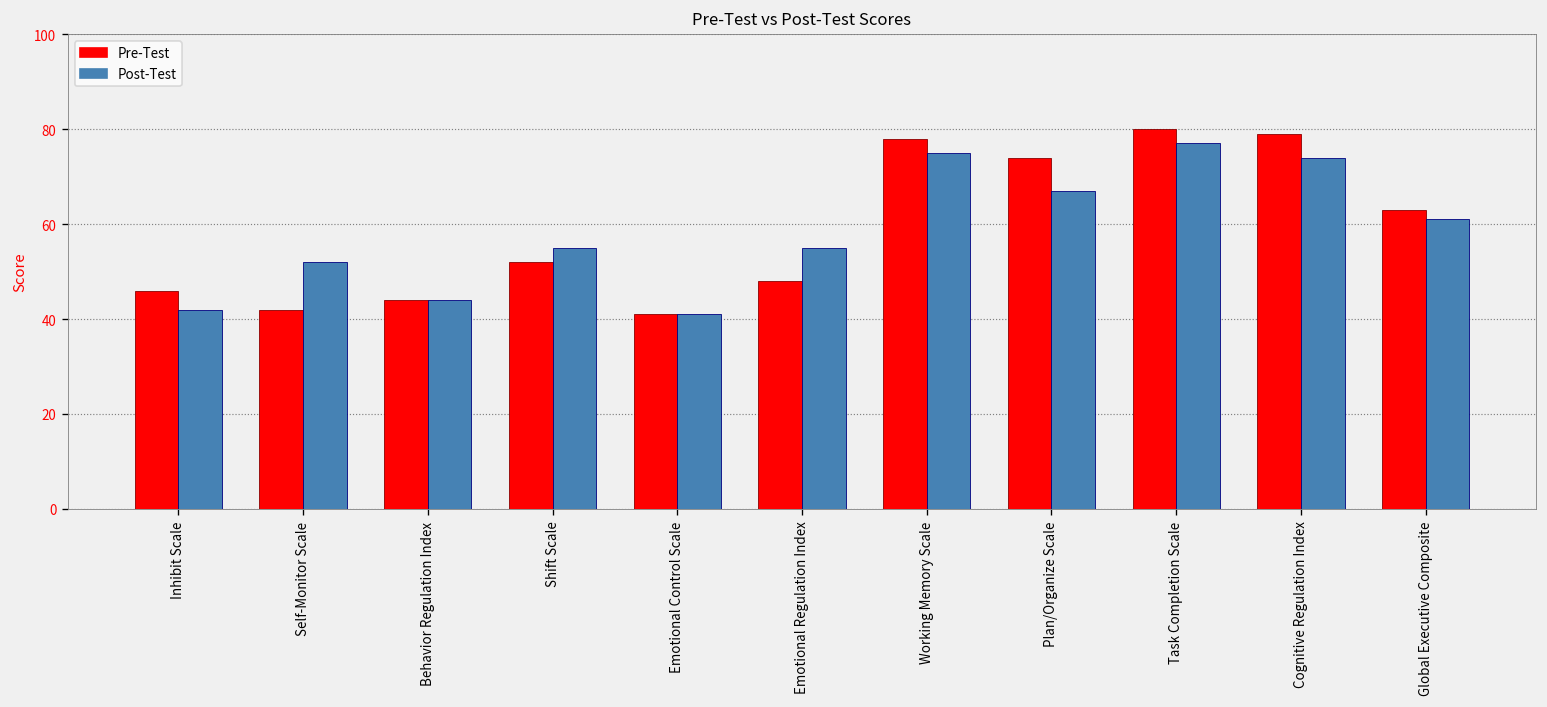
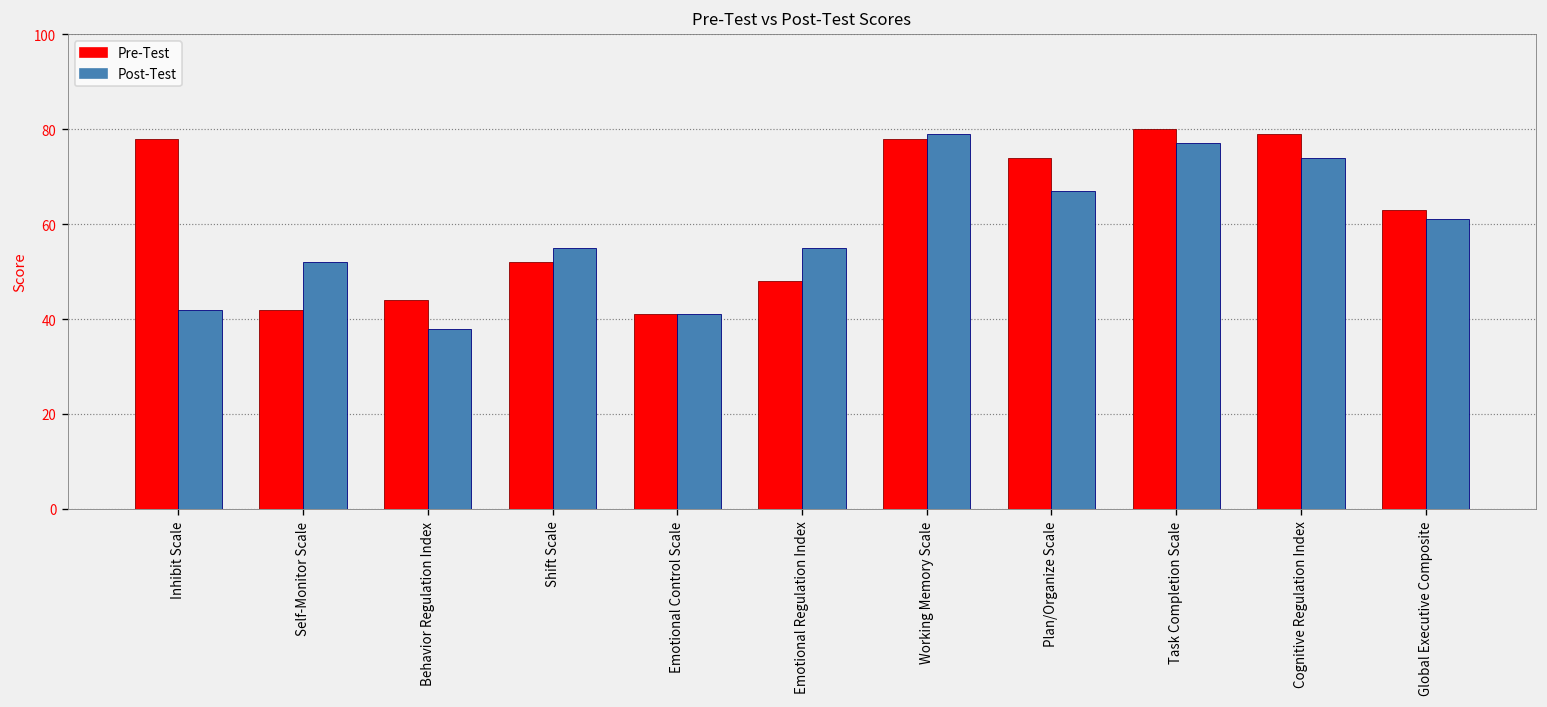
  {
    "Pre-Test": {
-     "Inhibit Scale": 46,
+     "Inhibit Scale": 78,
      "Self-Monitor Scale": 42,
      "Behavior Regulation Index": 44,
      "Shift Scale": 52,
      "Emotional Control Scale": 41,
      "Emotional Regulation Index": 48,
      "Working Memory Scale": 78,
      "Plan/Organize Scale": 74,
      "Task Completion Scale": 80,
      "Cognitive Regulation Index": 79,
      "Global Executive Composite": 63
    },
    "Post-Test": {
      "Inhibit Scale": 42,
      "Self-Monitor Scale": 52,
-     "Behavior Regulation Index": 44,
+     "Behavior Regulation Index": 38,
      "Shift Scale": 55,
      "Emotional Control Scale": 41,
      "Emotional Regulation Index": 55,
-     "Working Memory Scale": 75,
+     "Working Memory Scale": 79,
      "Plan/Organize Scale": 67,
      "Task Completion Scale": 77,
      "Cognitive Regulation Index": 74,
      "Global Executive Composite": 61
    }
  }
